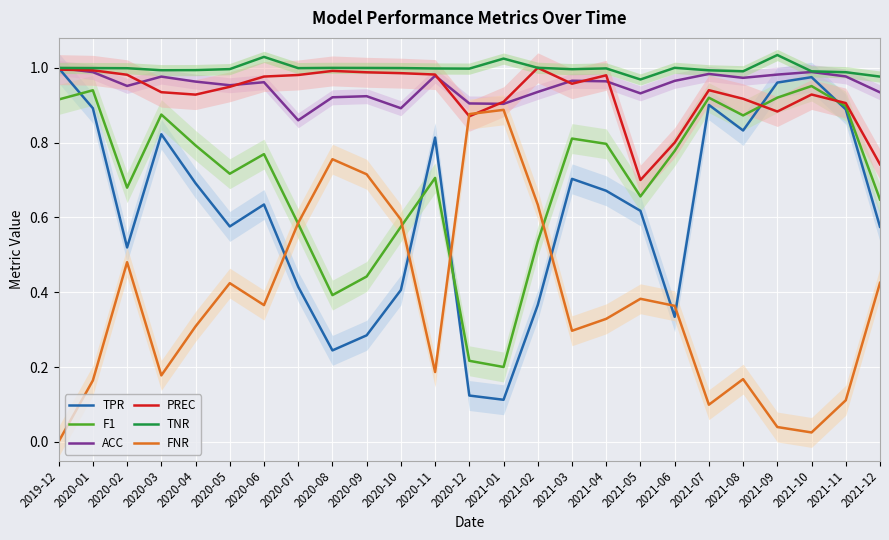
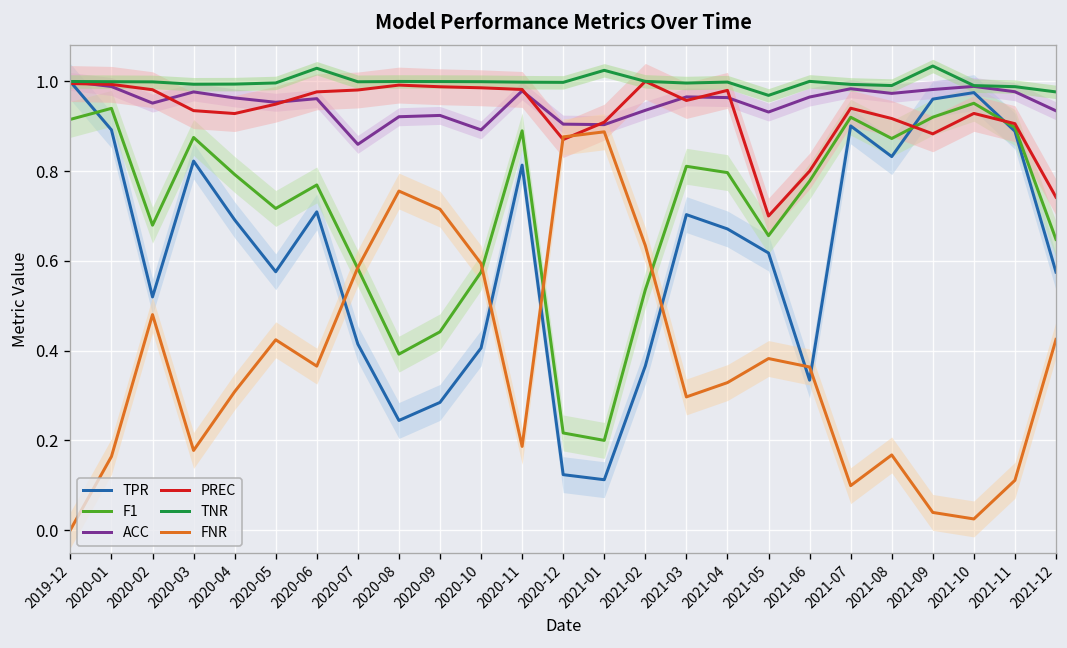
  {
    "TPR": {
      "2020-01": 0.89,
      "2020-03": 0.82,
      "2020-04": 0.69,
      "2020-05": 0.58,
-     "2020-06": 0.63,
+     "2020-06": 0.71,
      "2020-07": 0.41,
      "2020-08": 0.24,
      "2020-09": 0.28,
      "2020-10": 0.41,
      "2020-11": 0.81,
      "2020-12": 0.12,
      "2021-01": 0.11,
      "2021-02": 0.37,
      "2021-03": 0.70,
      "2021-04": 0.67,
      "2021-05": 0.62,
      "2021-06": 0.33,
      "2021-07": 0.90,
      "2021-08": 0.83,
      "2021-11": 0.89,
      "2021-12": 0.58
    },
    "F1": {
      "2019-12": 0.92,
      "2020-01": 0.94,
      "2020-02": 0.68,
      "2020-03": 0.88,
      "2020-04": 0.79,
      "2020-05": 0.72,
      "2020-06": 0.77,
      "2020-08": 0.39,
      "2020-09": 0.44,
      "2020-10": 0.58,
-     "2020-11": 0.71,
+     "2020-11": 0.89,
      "2020-12": 0.22,
      "2021-01": 0.20,
      "2021-02": 0.54,
      "2021-03": 0.81,
      "2021-04": 0.80,
      "2021-06": 0.78,
      "2021-07": 0.92,
      "2021-10": 0.95,
      "2021-11": 0.90,
      "2021-12": 0.65
    },
    "ACC": {
      "2020-02": 0.95,
      "2020-06": 0.96,
      "2020-07": 0.86,
      "2020-08": 0.92,
      "2020-09": 0.92,
      "2020-10": 0.89,
      "2021-02": 0.94,
      "2021-03": 0.97,
      "2021-04": 0.96,
      "2021-05": 0.93,
      "2021-06": 0.97,
      "2021-08": 0.97,
      "2021-09": 0.98,
      "2021-11": 0.98,
      "2021-12": 0.93
    },
    "PREC": {
      "2020-02": 0.98,
      "2020-03": 0.93,
      "2020-04": 0.93,
      "2020-07": 0.98,
      "2020-08": 0.99,
      "2020-09": 0.99,
      "2020-10": 0.99,
      "2021-03": 0.96,
      "2021-06": 0.80,
      "2021-09": 0.88,
      "2021-10": 0.93,
      "2021-11": 0.91,
      "2021-12": 0.74
    },
    "TNR": {
      "2020-02": 1.00,
      "2020-04": 0.99,
      "2020-05": 1.00,
      "2020-06": 1.03,
      "2020-07": 1.00,
      "2020-08": 1.00,
      "2020-09": 1.00,
      "2020-10": 1.00,
      "2020-12": 1.00,
      "2021-01": 1.02,
      "2021-04": 1.00,
      "2021-05": 0.97,
      "2021-06": 1.00,
      "2021-07": 0.99,
      "2021-09": 1.03,
      "2021-11": 0.99,
      "2021-12": 0.98
    },
    "FNR": {
      "2019-12": 0.00,
      "2020-01": 0.16,
      "2020-02": 0.48,
      "2020-03": 0.18,
      "2020-04": 0.31,
      "2020-05": 0.42,
      "2020-06": 0.37,
      "2020-08": 0.76,
      "2020-09": 0.72,
      "2020-10": 0.59,
      "2020-11": 0.19,
      "2021-01": 0.89,
      "2021-02": 0.63,
      "2021-03": 0.30,
      "2021-04": 0.33,
      "2021-05": 0.38,
      "2021-06": 0.36,
      "2021-07": 0.10,
      "2021-08": 0.17,
      "2021-09": 0.04,
      "2021-10": 0.03,
      "2021-11": 0.11,
      "2021-12": 0.43
    }
  }
